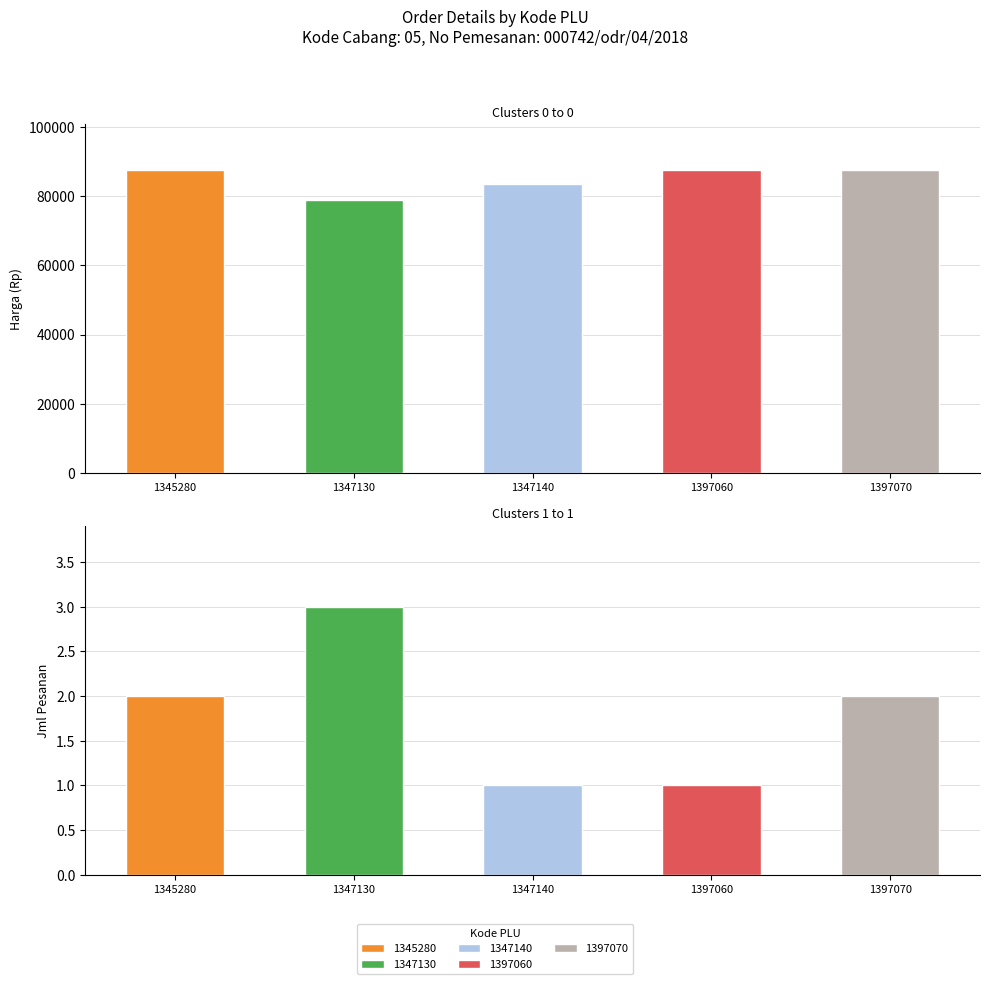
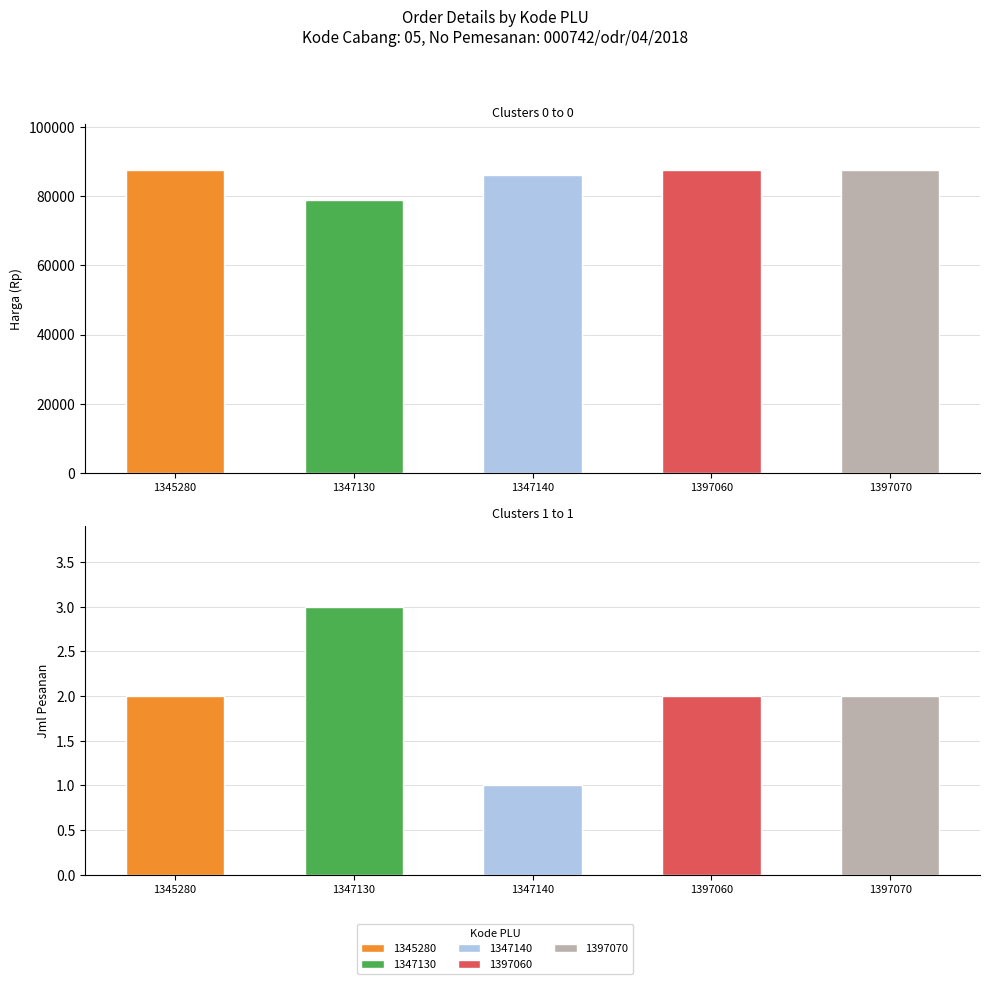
  {
    "Clusters 0 to 0": {
      "1345280": 88000,
      "1347130": 79000,
-     "1347140": 84000,
+     "1347140": 86000,
      "1397060": 88000,
      "1397070": 88000
    },
    "Clusters 1 to 1": {
      "1345280": 2,
      "1347130": 3,
      "1347140": 1,
-     "1397060": 1,
+     "1397060": 2,
      "1397070": 2
    }
  }
